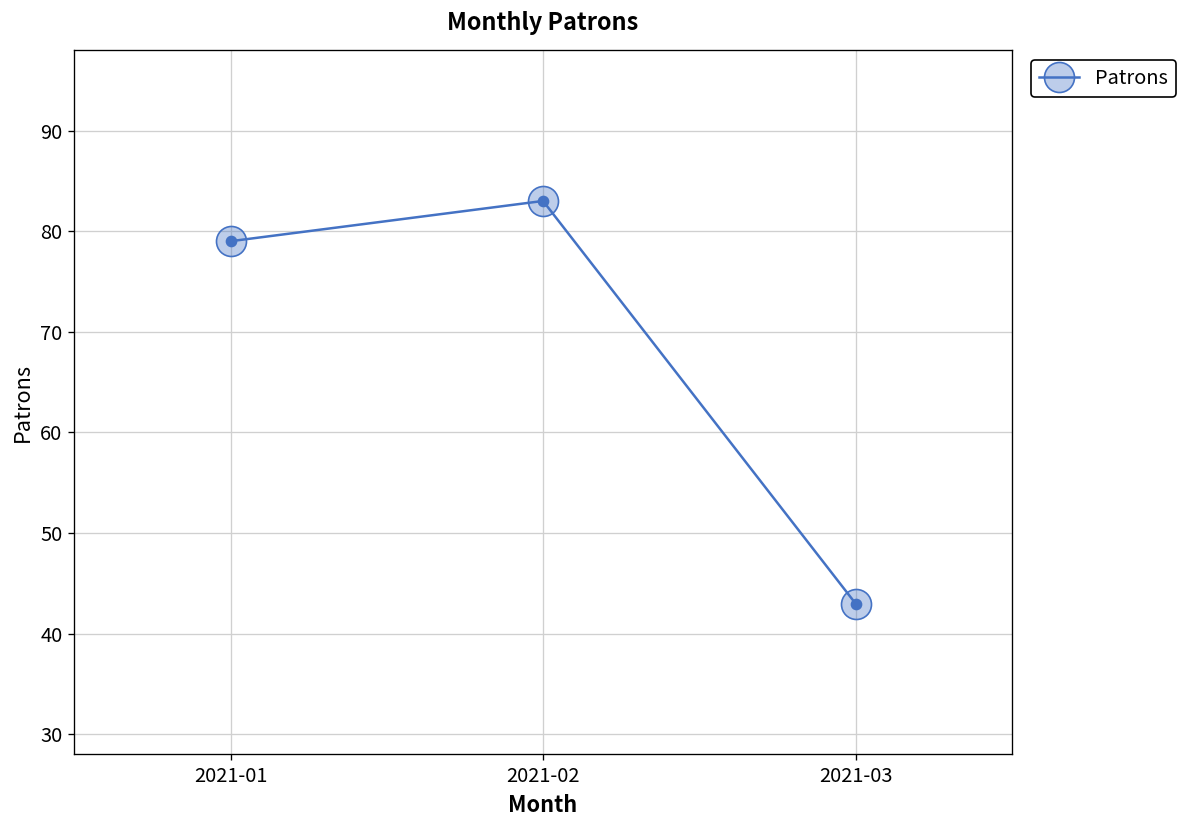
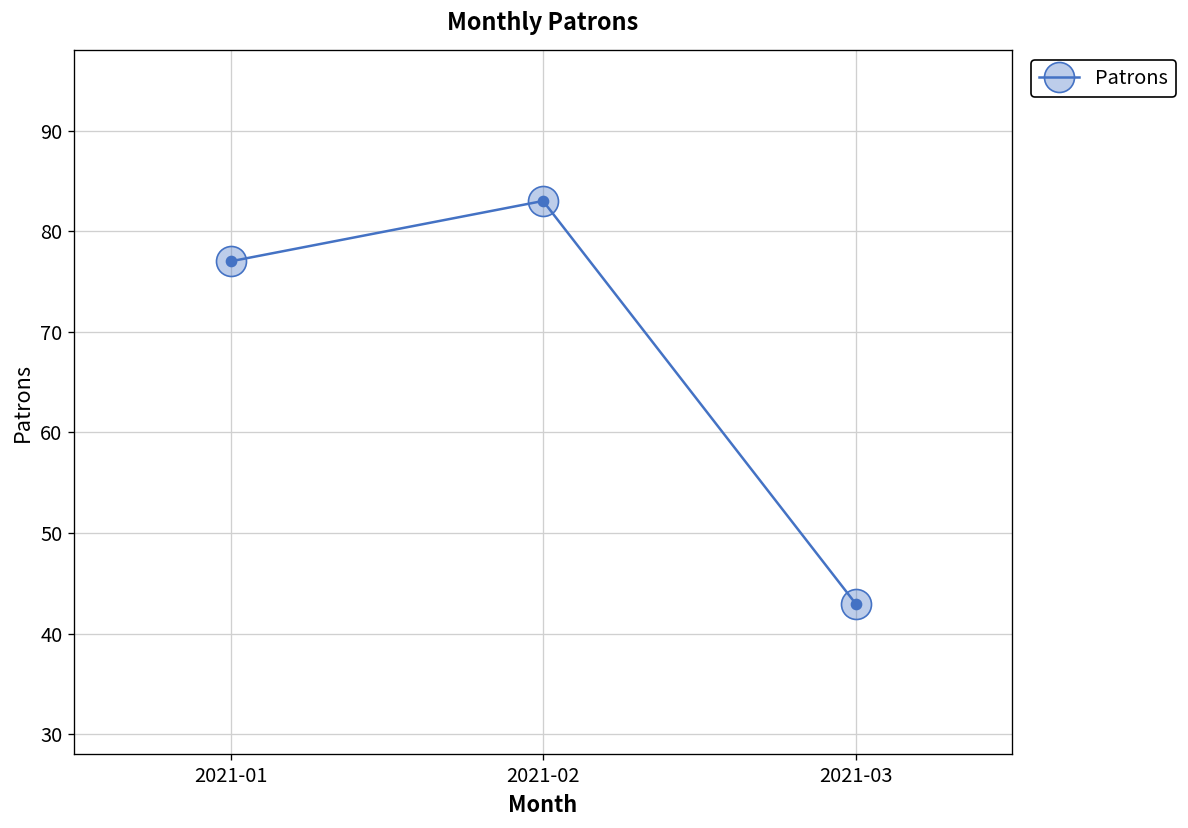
  {
-   "2021-01": 79,
+   "2021-01": 77,
    "2021-02": 83,
    "2021-03": 43
  }
